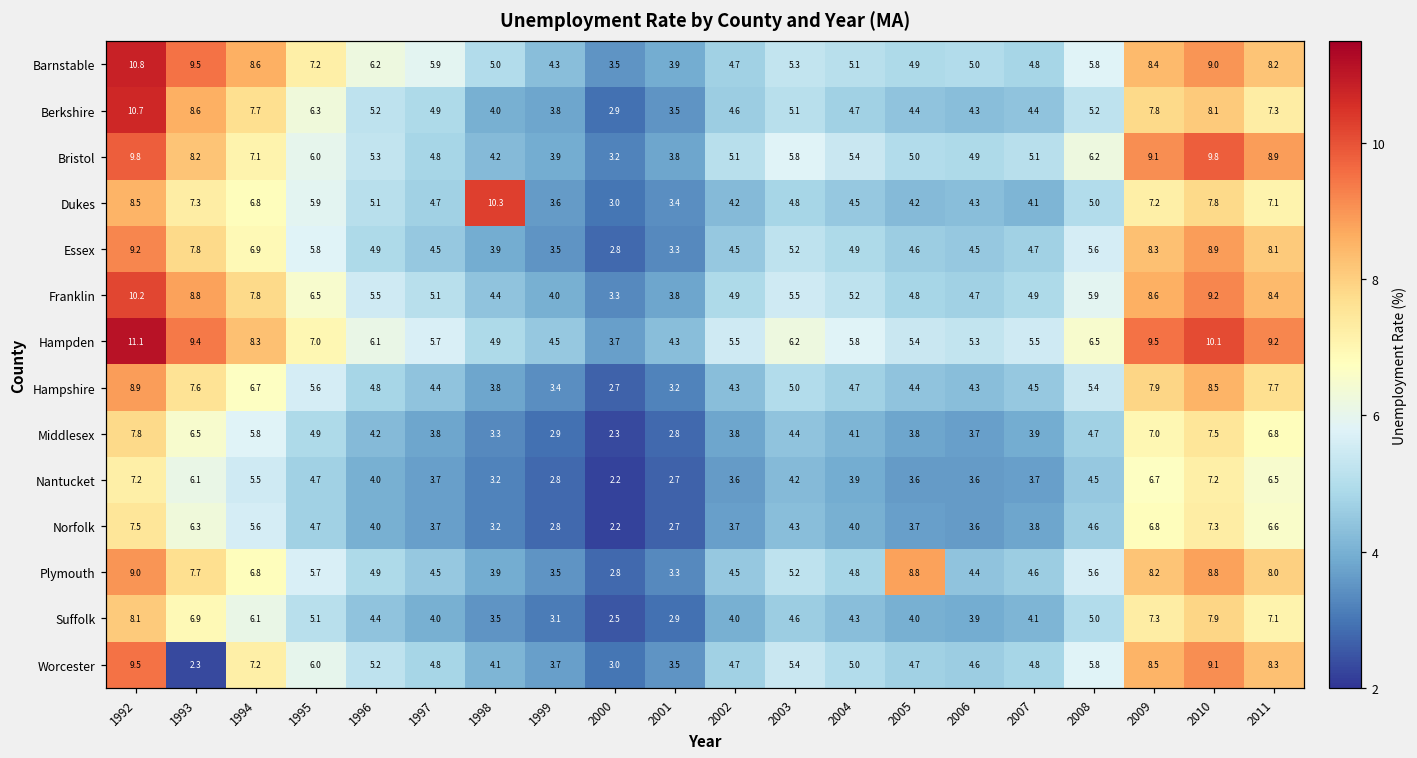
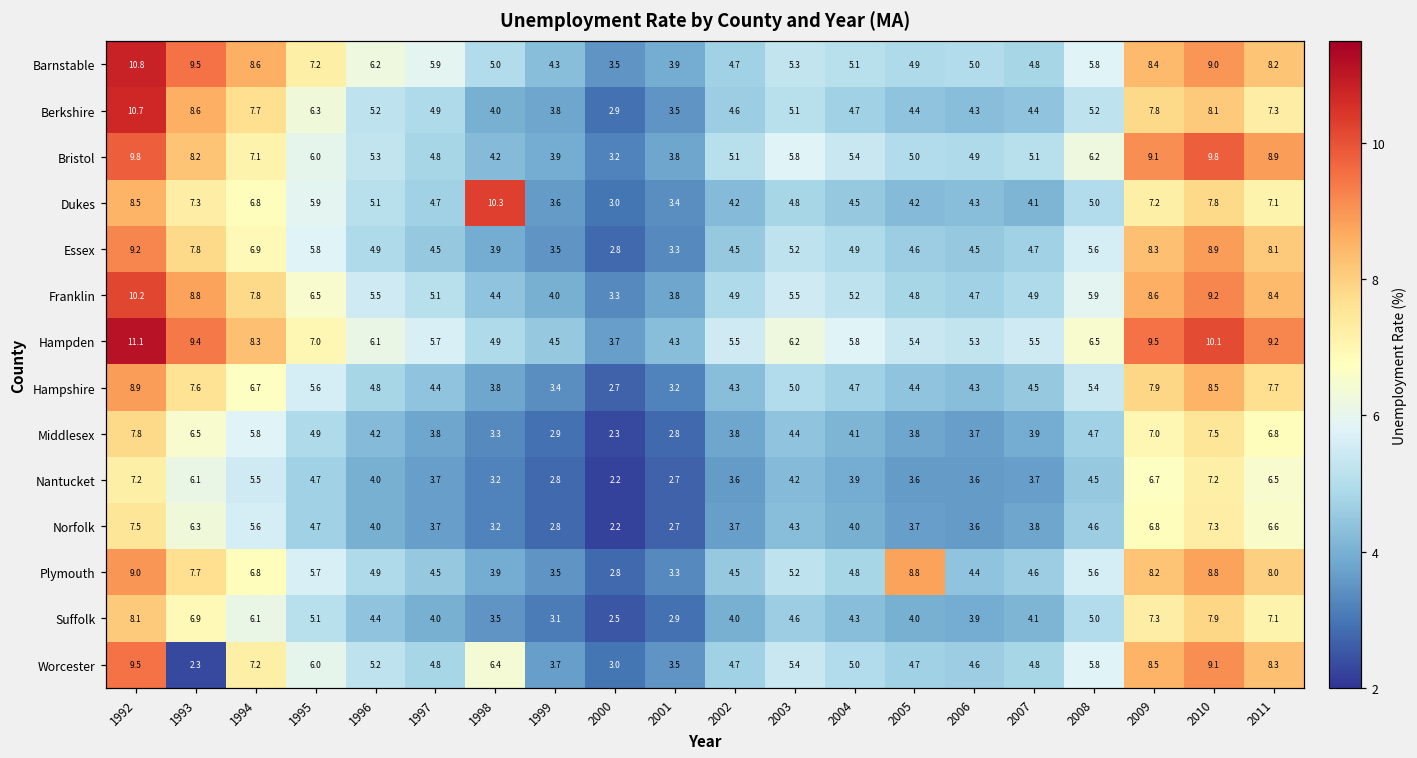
  {
    "Worcester": {
      "1992": 9.5,
      "1993": 2.3,
      "1994": 7.2,
      "1995": 6.0,
      "1996": 5.2,
      "1997": 4.8,
-     "1998": 4.1,
+     "1998": 6.4,
      "1999": 3.7,
      "2000": 3.0,
      "2001": 3.5,
      "2002": 4.7,
      "2003": 5.4,
      "2004": 5.0,
      "2005": 4.7,
      "2006": 4.6,
      "2007": 4.8,
      "2008": 5.8,
      "2009": 8.5,
      "2010": 9.1,
      "2011": 8.3
    }
  }
